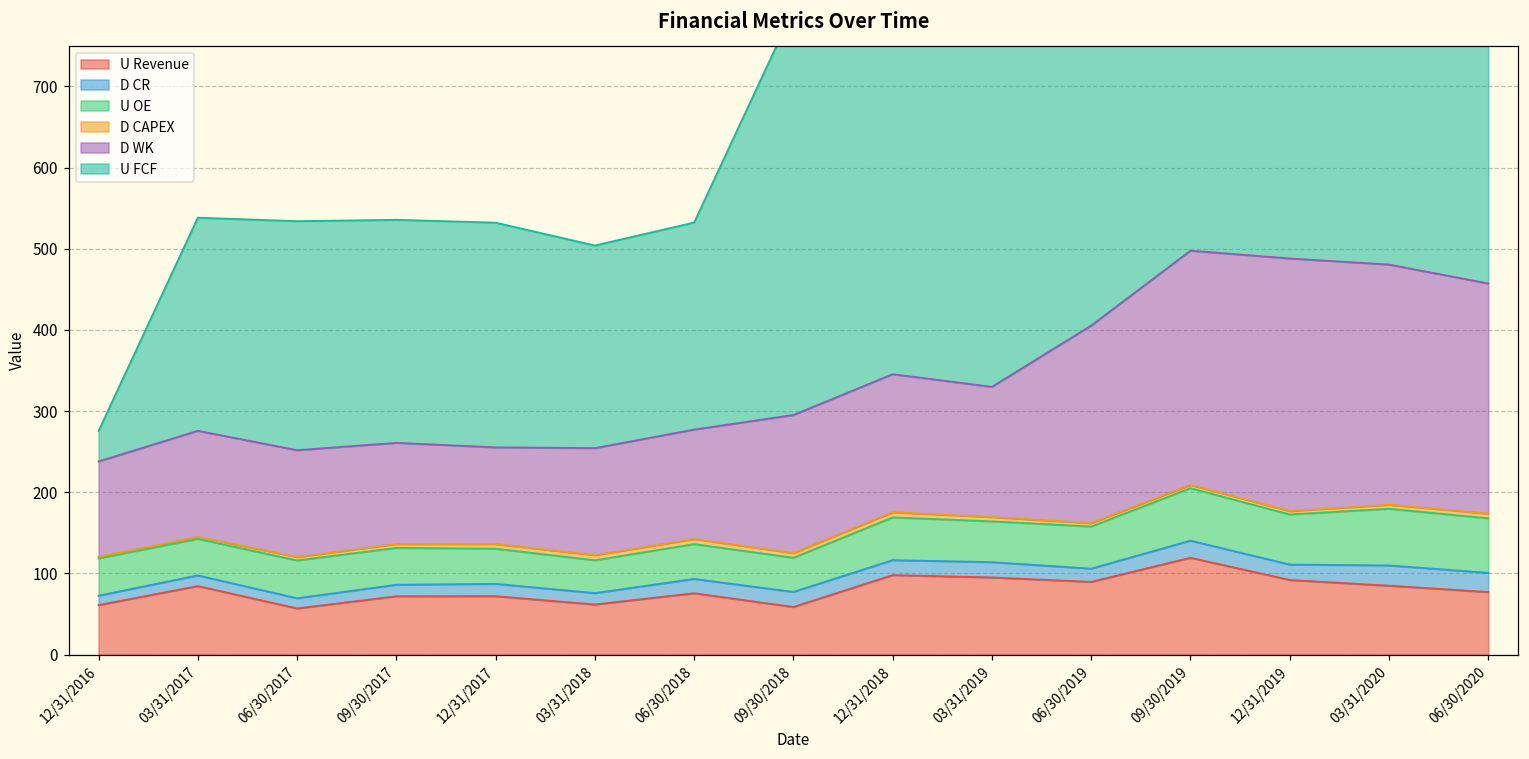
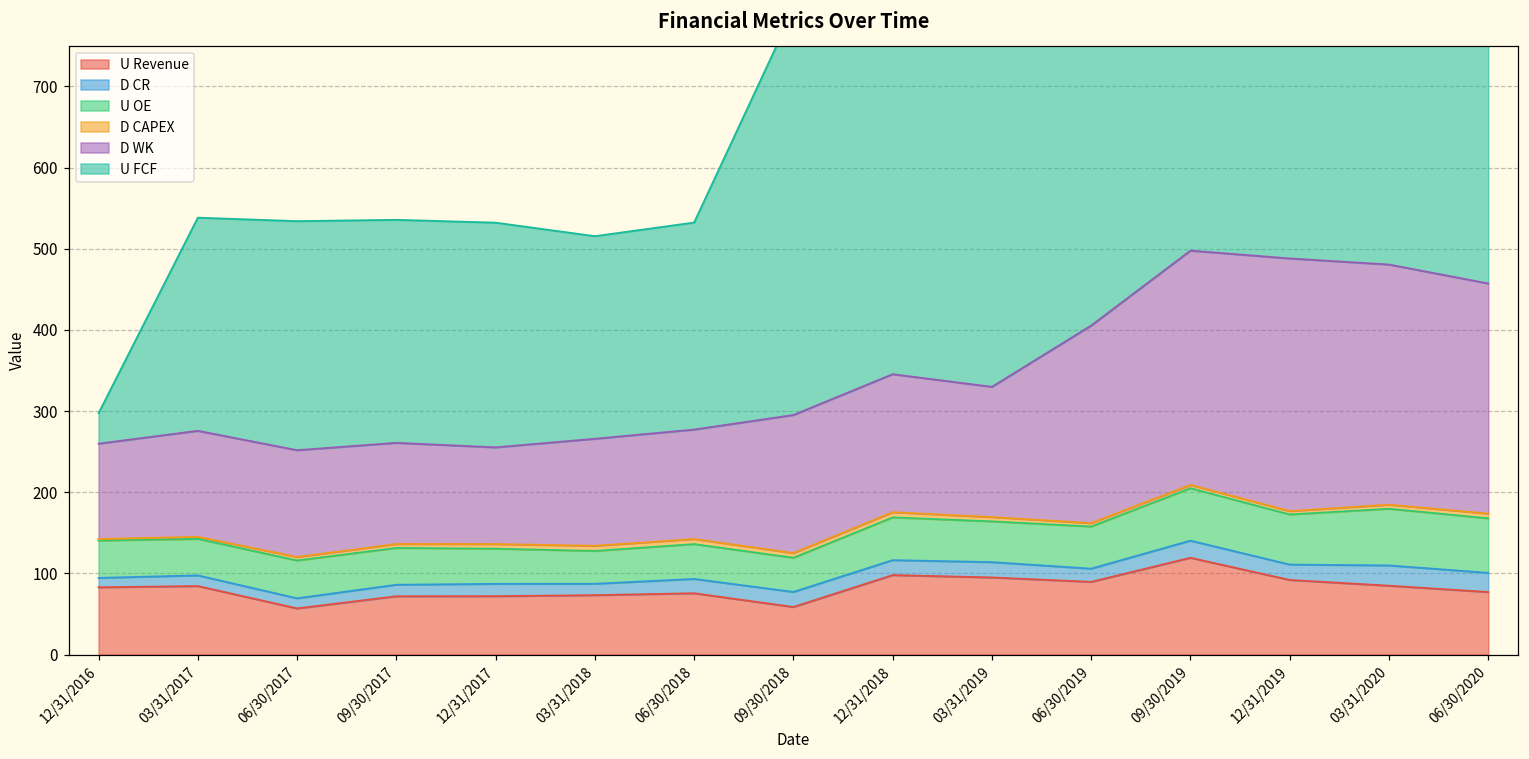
  {
    "U Revenue": {
-     "12/31/2016": 60,
+     "12/31/2016": 80,
      "03/31/2017": 80,
      "06/30/2017": 60,
      "09/30/2017": 70,
      "12/31/2017": 70,
-     "03/31/2018": 60,
+     "03/31/2018": 70,
      "06/30/2018": 80,
      "09/30/2018": 60,
      "12/31/2018": 100,
      "03/31/2019": 90,
      "06/30/2019": 90,
      "09/30/2019": 120,
      "12/31/2019": 90,
      "03/31/2020": 80,
      "06/30/2020": 80
    },
    "D CR": {
      "12/31/2016": 10,
      "03/31/2017": 10,
      "06/30/2017": 10,
      "09/30/2017": 10,
      "12/31/2017": 20,
      "03/31/2018": 10,
      "06/30/2018": 20,
      "09/30/2018": 20,
      "12/31/2018": 20,
      "03/31/2019": 20,
      "06/30/2019": 20,
      "09/30/2019": 20,
      "12/31/2019": 20,
      "03/31/2020": 20,
      "06/30/2020": 20
    },
    "D CAPEX": {
      "06/30/2017": 0,
      "09/30/2017": 0,
      "12/31/2017": 10,
      "03/31/2018": 10,
      "06/30/2018": 10,
      "09/30/2018": 10,
      "12/31/2018": 10,
      "03/31/2019": 10,
      "06/30/2019": 0,
      "09/30/2019": 0,
      "12/31/2019": 0,
      "03/31/2020": 0,
      "06/30/2020": 10
    },
    "D WK": {
      "12/31/2016": 120,
      "03/31/2017": 130,
      "06/30/2017": 130,
      "09/30/2017": 120,
      "12/31/2017": 120,
      "03/31/2018": 130,
      "06/30/2018": 130,
      "09/30/2018": 170,
      "12/31/2018": 170,
      "03/31/2019": 160,
      "06/30/2019": 240,
      "09/30/2019": 290,
      "12/31/2019": 310,
      "03/31/2020": 300,
      "06/30/2020": 280
    }
  }
